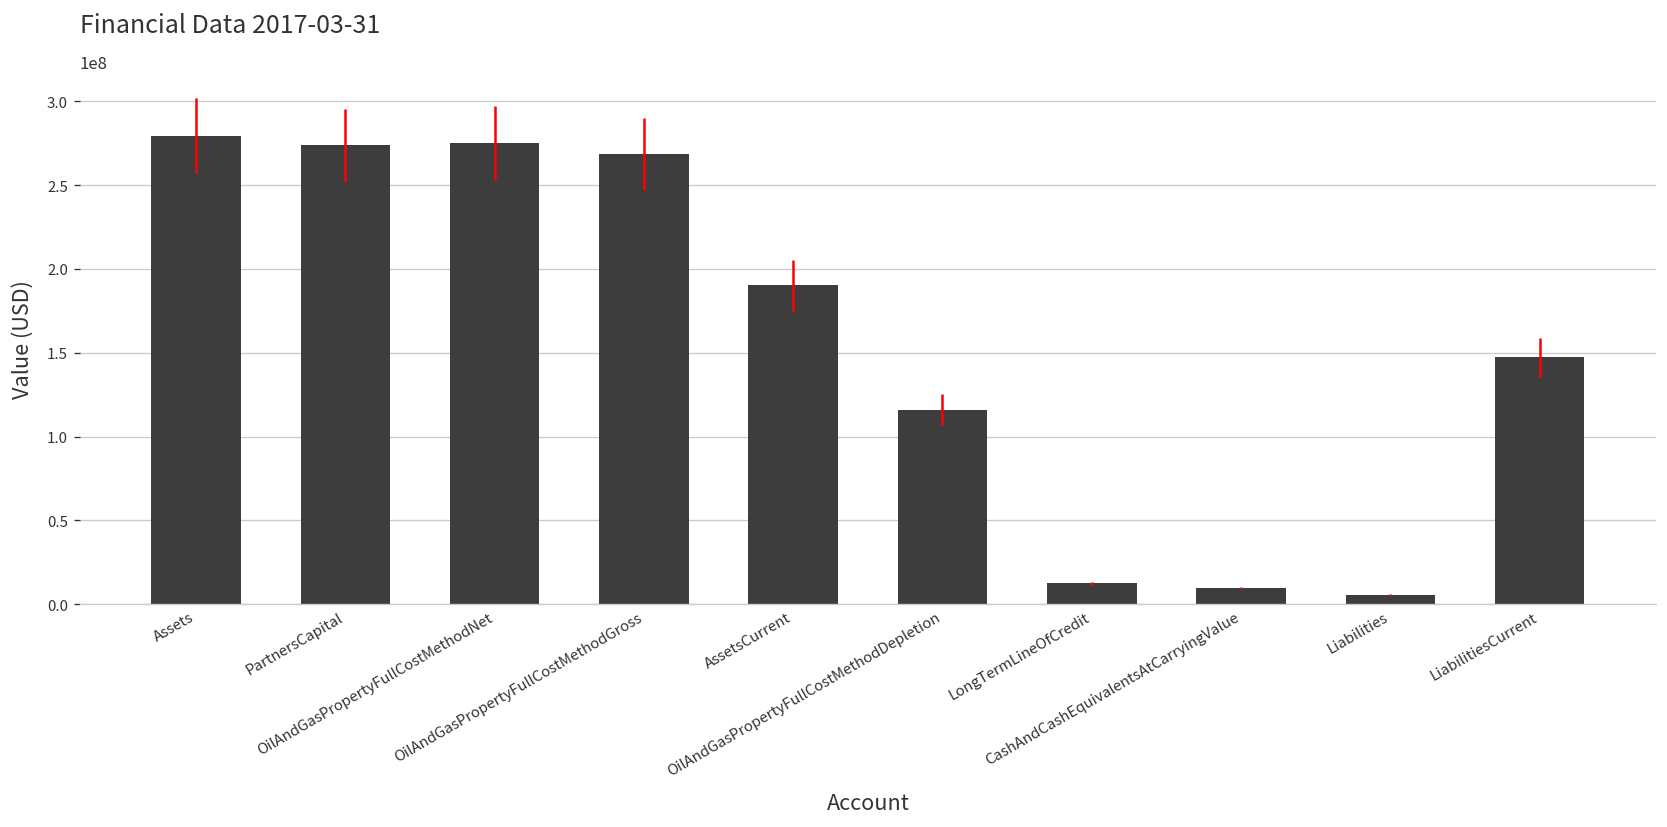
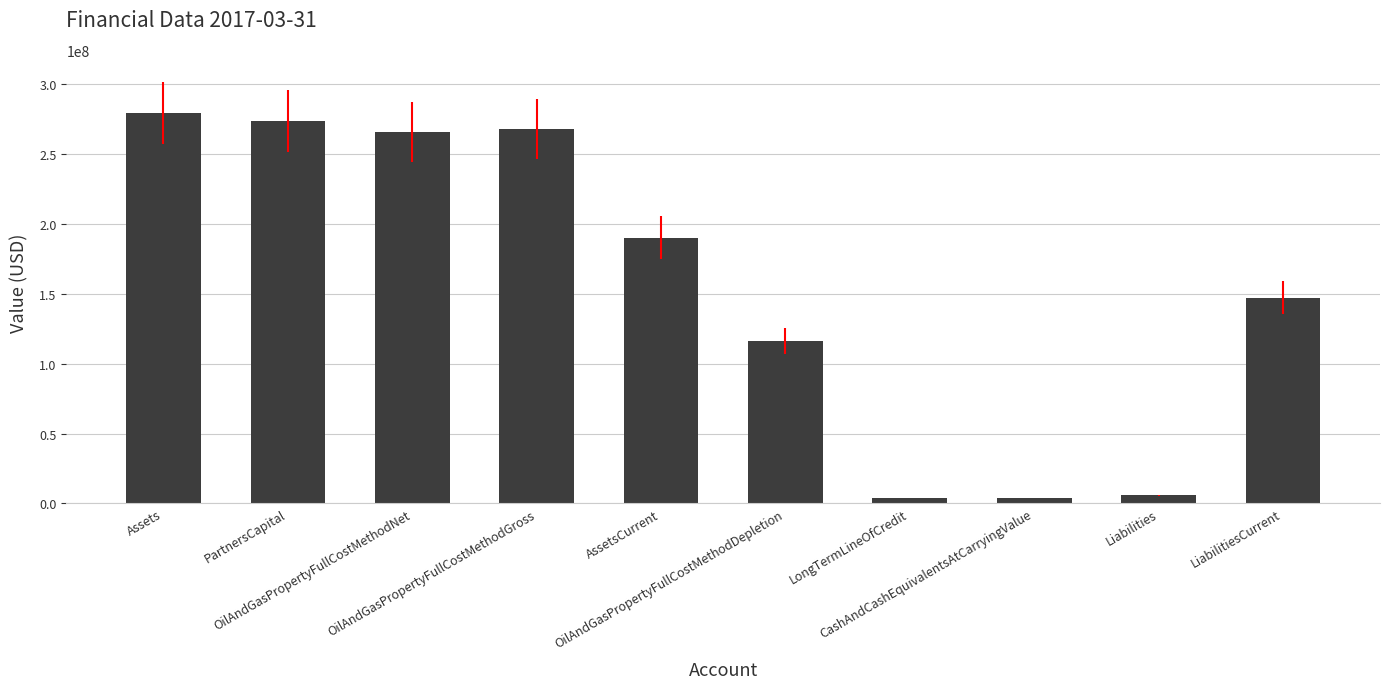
  {
    "Assets": 279000000,
    "PartnersCapital": 274000000,
-   "OilAndGasPropertyFullCostMethodNet": 275000000,
+   "OilAndGasPropertyFullCostMethodNet": 266000000,
    "OilAndGasPropertyFullCostMethodGross": 268000000,
    "AssetsCurrent": 190000000,
    "OilAndGasPropertyFullCostMethodDepletion": 116000000,
-   "LongTermLineOfCredit": 12000000,
-   "CashAndCashEquivalentsAtCarryingValue": 10000000,
+   "LongTermLineOfCredit": 4000000,
+   "CashAndCashEquivalentsAtCarryingValue": 4000000,
    "Liabilities": 6000000,
    "LiabilitiesCurrent": 147000000
  }
